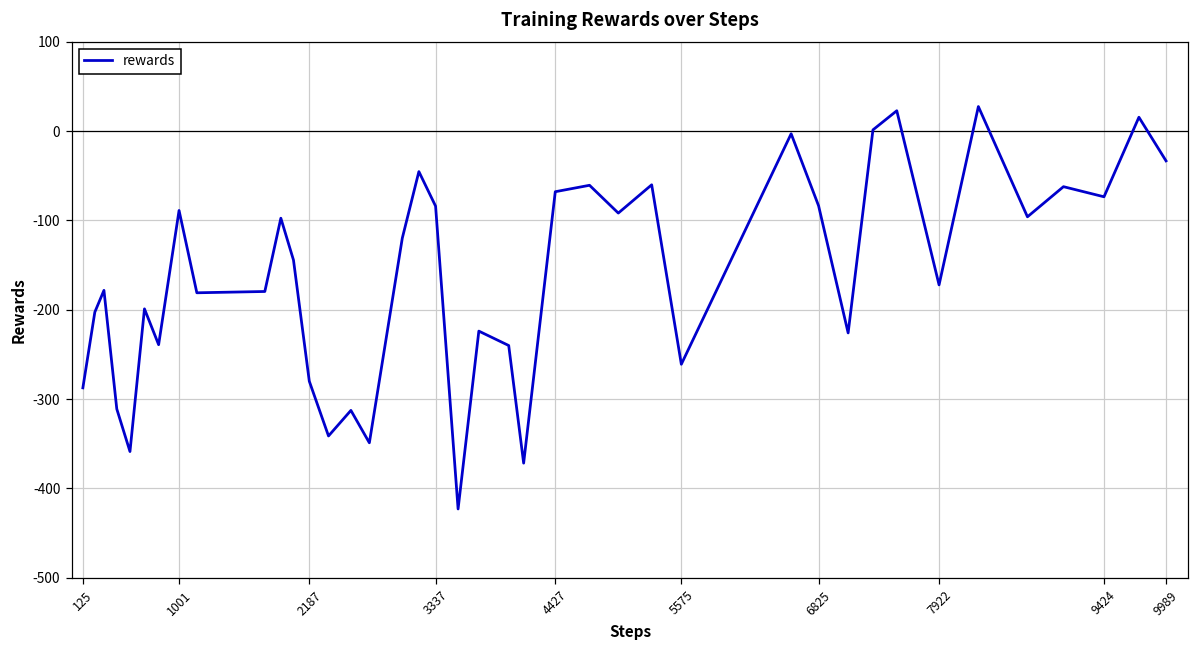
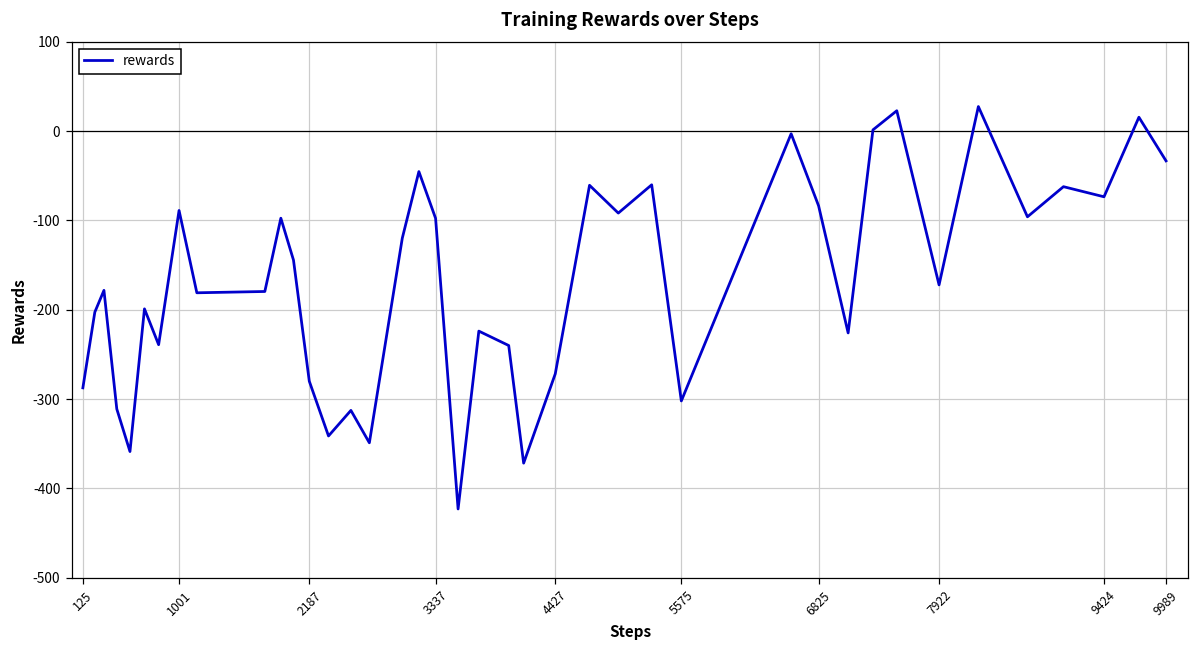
  {
    "125": -290,
    "1001": -90,
    "2187": -280,
-   "3337": -80,
-   "4427": -70,
-   "5575": -260,
+   "3337": -100,
+   "4427": -270,
+   "5575": -300,
    "6825": -80,
    "7922": -170,
    "9424": -70,
    "9989": -30
  }
